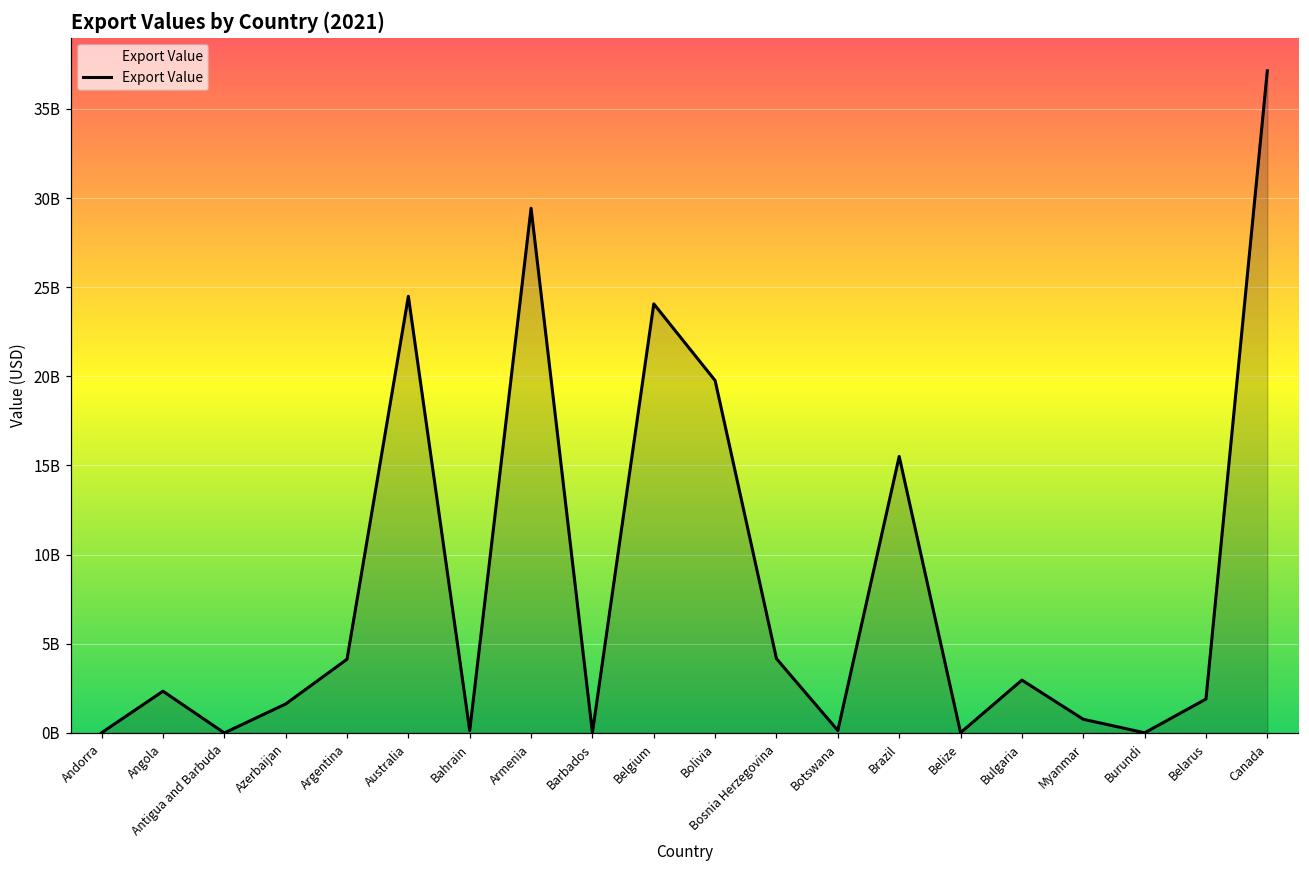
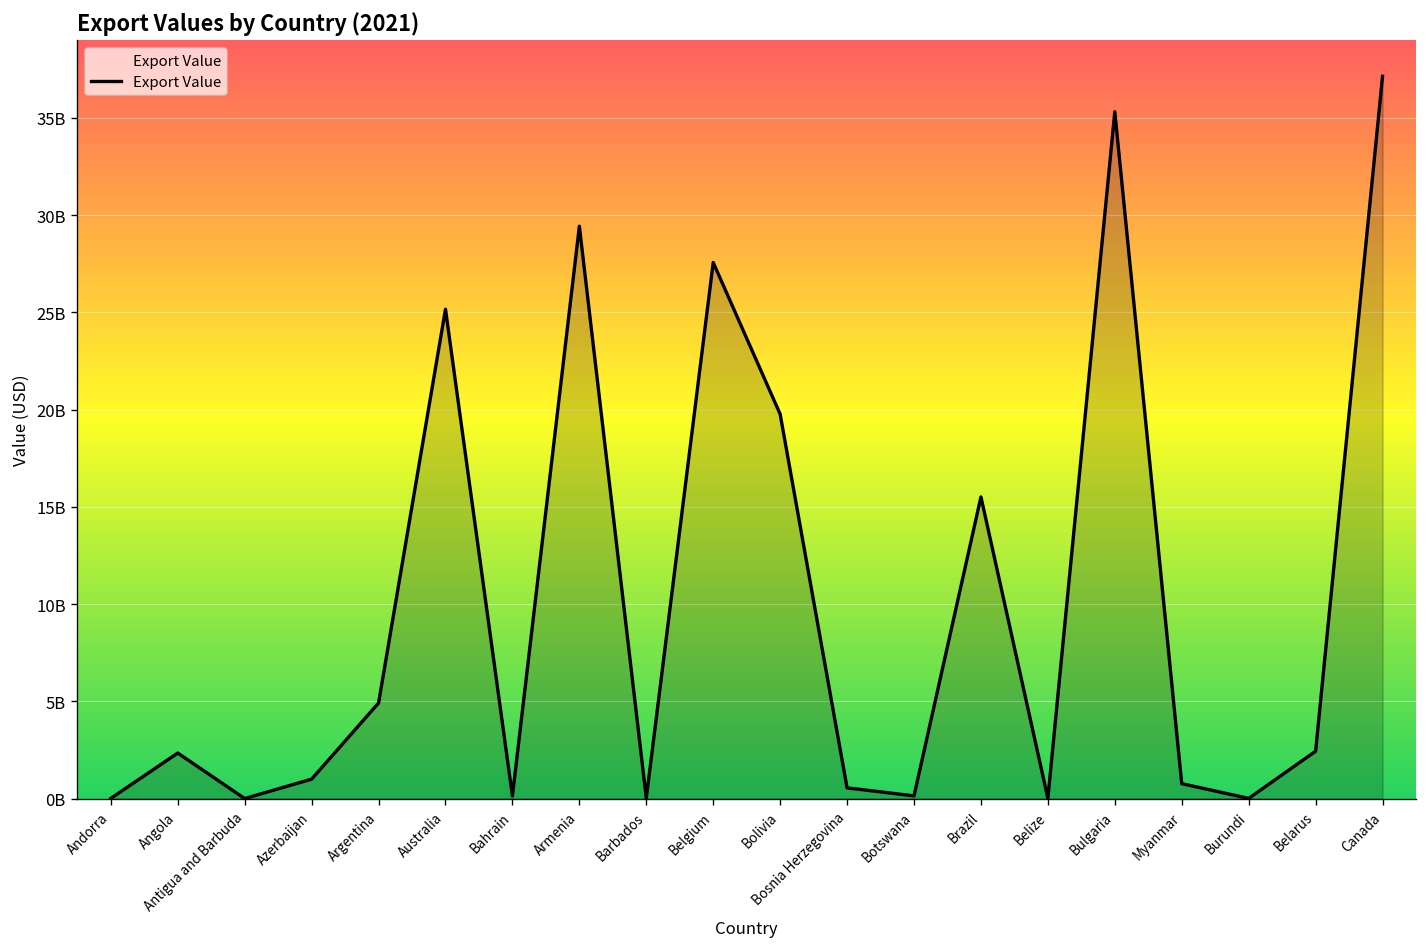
  {
    "Andorra": 0,
    "Angola": 2300000000,
    "Antigua and Barbuda": 0,
-   "Azerbaijan": 1600000000,
-   "Argentina": 4100000000,
-   "Australia": 24500000000,
+   "Azerbaijan": 1000000000,
+   "Argentina": 4900000000,
+   "Australia": 25200000000,
    "Bahrain": 100000000,
    "Armenia": 29400000000,
    "Barbados": 0,
-   "Belgium": 24100000000,
+   "Belgium": 27600000000,
    "Bolivia": 19800000000,
-   "Bosnia Herzegovina": 4200000000,
+   "Bosnia Herzegovina": 600000000,
    "Botswana": 100000000,
    "Brazil": 15500000000,
    "Belize": 0,
-   "Bulgaria": 3000000000,
+   "Bulgaria": 35300000000,
    "Myanmar": 800000000,
    "Burundi": 0,
-   "Belarus": 1900000000,
+   "Belarus": 2400000000,
    "Canada": 37100000000
  }
